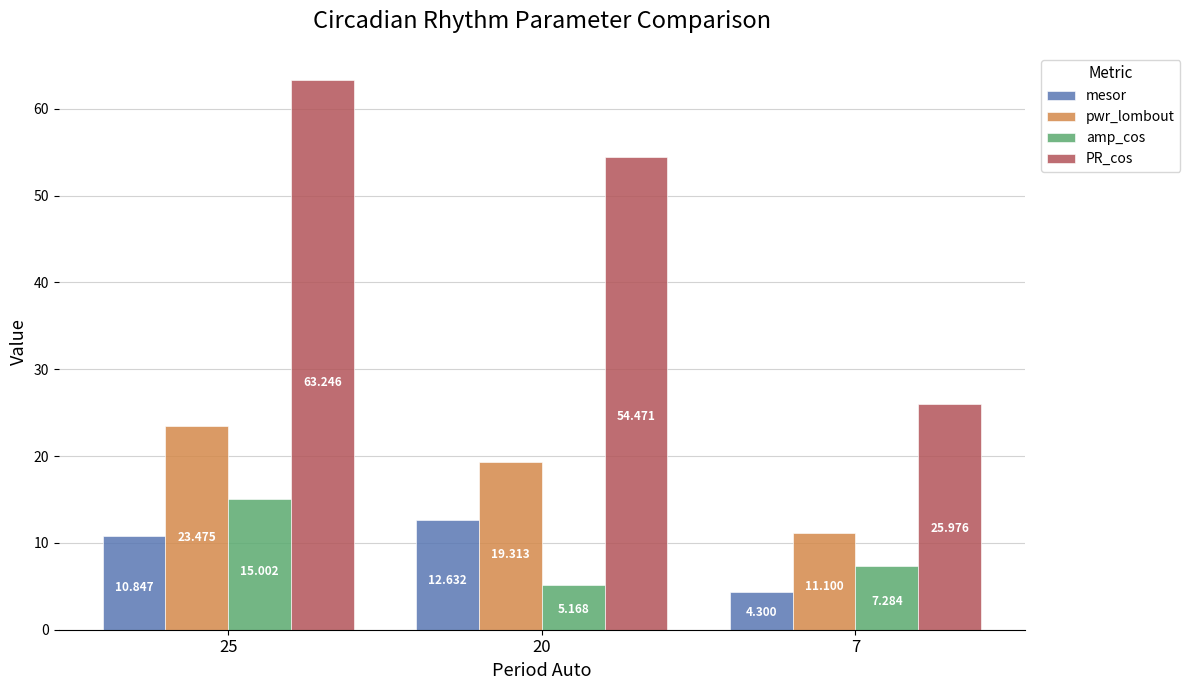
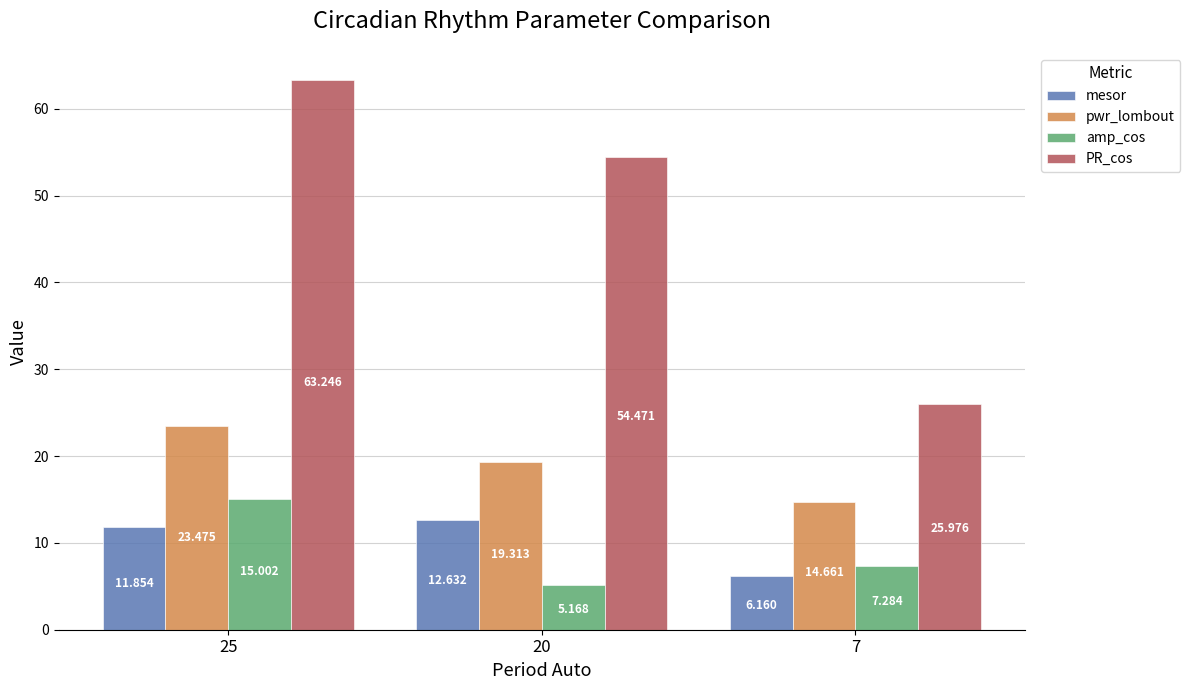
  {
    "mesor": {
-     "25": 10.847,
+     "25": 11.854,
      "20": 12.632,
-     "7": 4.300
+     "7": 6.160
    },
    "pwr_lombout": {
      "25": 23.475,
      "20": 19.313,
-     "7": 11.100
+     "7": 14.661
    },
    "amp_cos": {
      "25": 15.002,
      "20": 5.168,
      "7": 7.284
    },
    "PR_cos": {
      "25": 63.246,
      "20": 54.471,
      "7": 25.976
    }
  }
